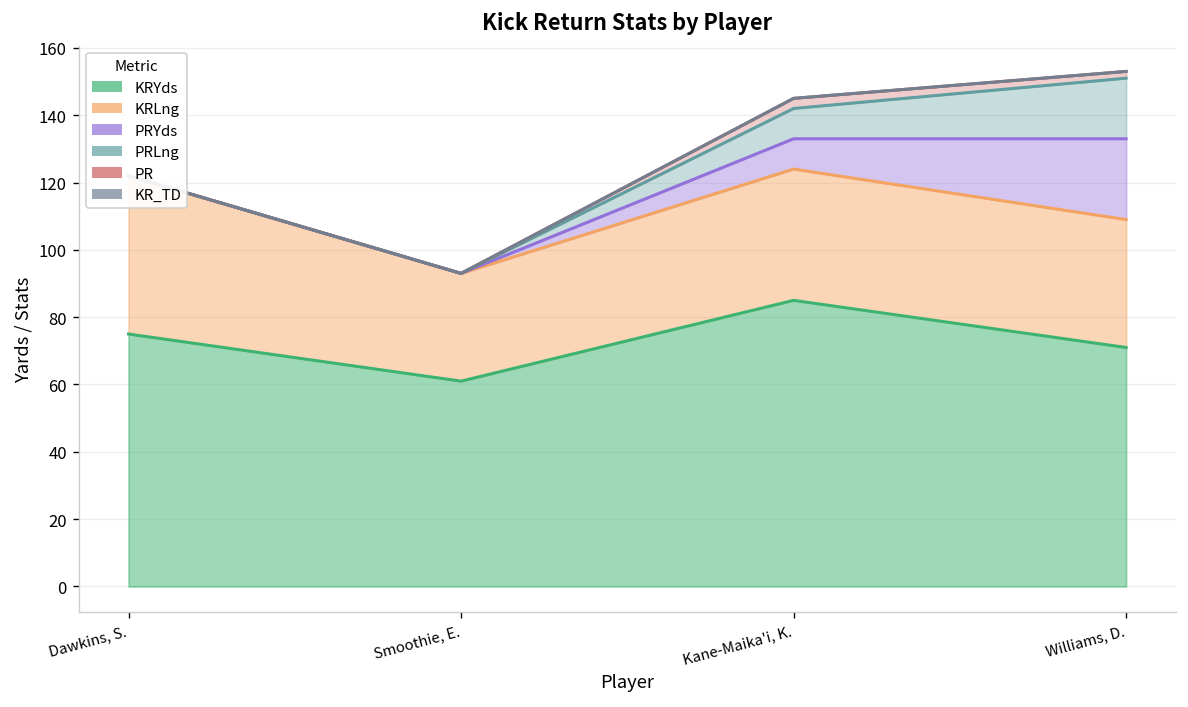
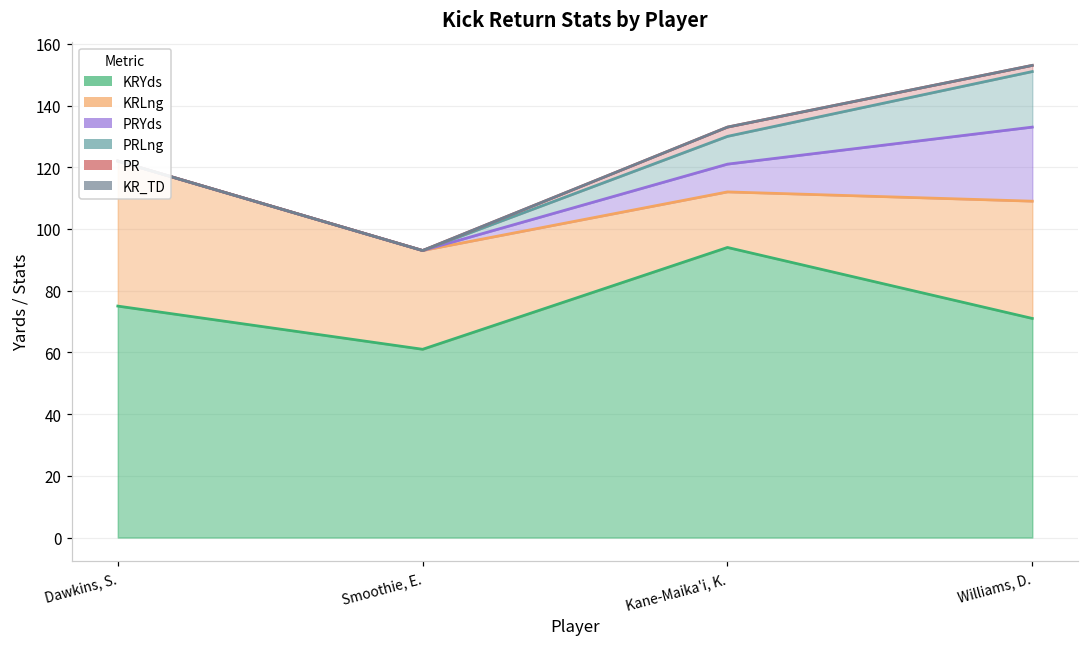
  {
    "KRYds": {
      "Dawkins, S.": 75,
      "Smoothie, E.": 61,
-     "Kane-Maika'i, K.": 85,
+     "Kane-Maika'i, K.": 94,
      "Williams, D.": 71
    },
    "KRLng": {
-     "Kane-Maika'i, K.": 39,
+     "Kane-Maika'i, K.": 18,
      "Williams, D.": 38
    }
  }
